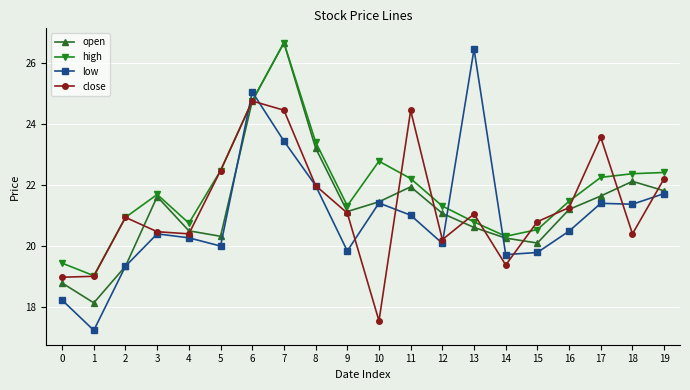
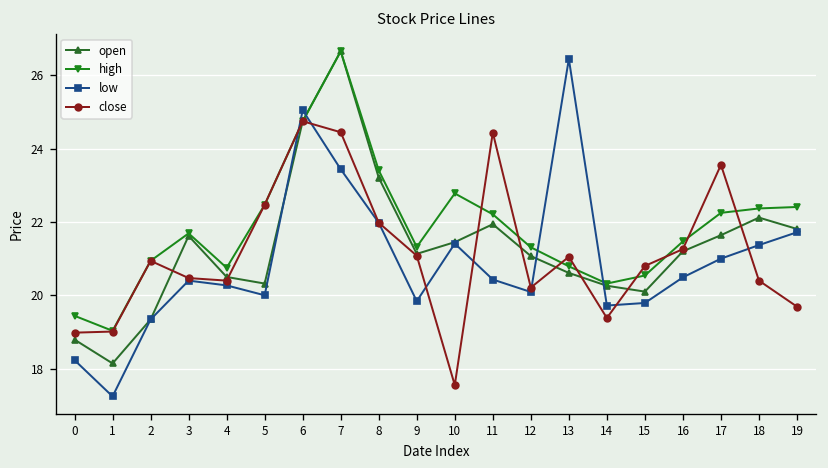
  {
    "low": {
      "0": 18.2,
      "1": 17.2,
      "4": 20.3,
      "5": 20.0,
      "6": 25.1,
      "7": 23.4,
      "9": 19.8,
-     "11": 21.0,
+     "11": 20.4,
      "12": 20.1,
      "13": 26.5,
      "14": 19.7,
      "15": 19.8,
      "16": 20.5,
-     "17": 21.4,
+     "17": 21.0,
      "18": 21.4,
      "19": 21.7
    },
    "close": {
      "0": 19.0,
      "4": 20.4,
      "7": 24.5,
      "10": 17.6,
      "11": 24.4,
      "12": 20.2,
      "13": 21.1,
      "14": 19.4,
      "15": 20.8,
      "17": 23.6,
      "18": 20.4,
-     "19": 22.2
+     "19": 19.7
    }
  }
